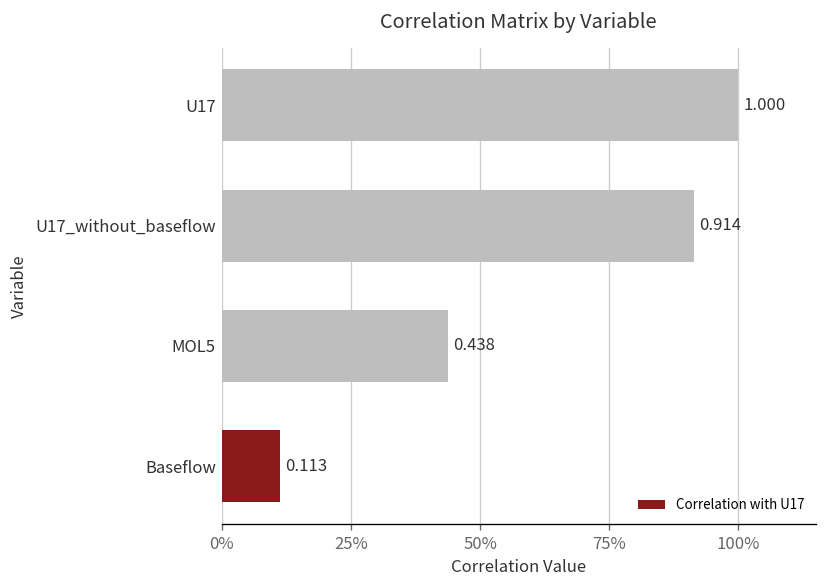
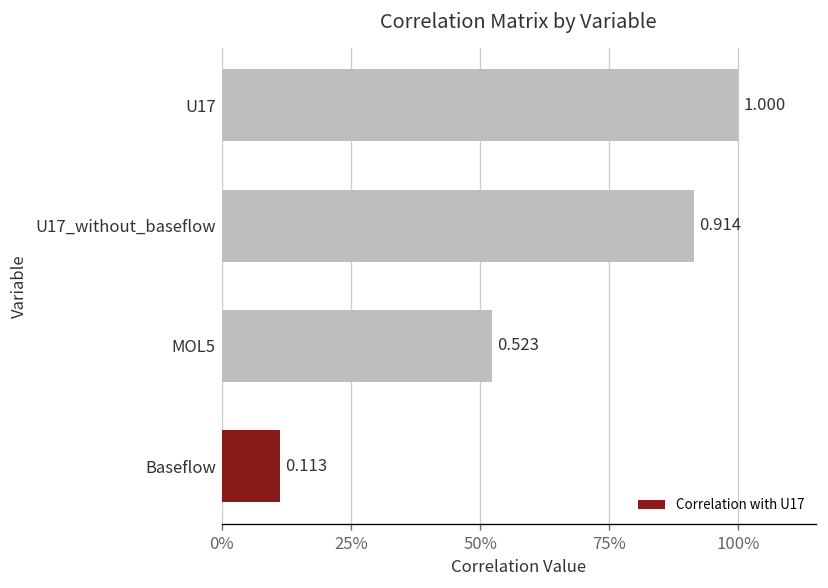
  {
    "U17": 1.000,
    "U17_without_baseflow": 0.914,
-   "MOL5": 0.438,
+   "MOL5": 0.523,
    "Baseflow": 0.113
  }
